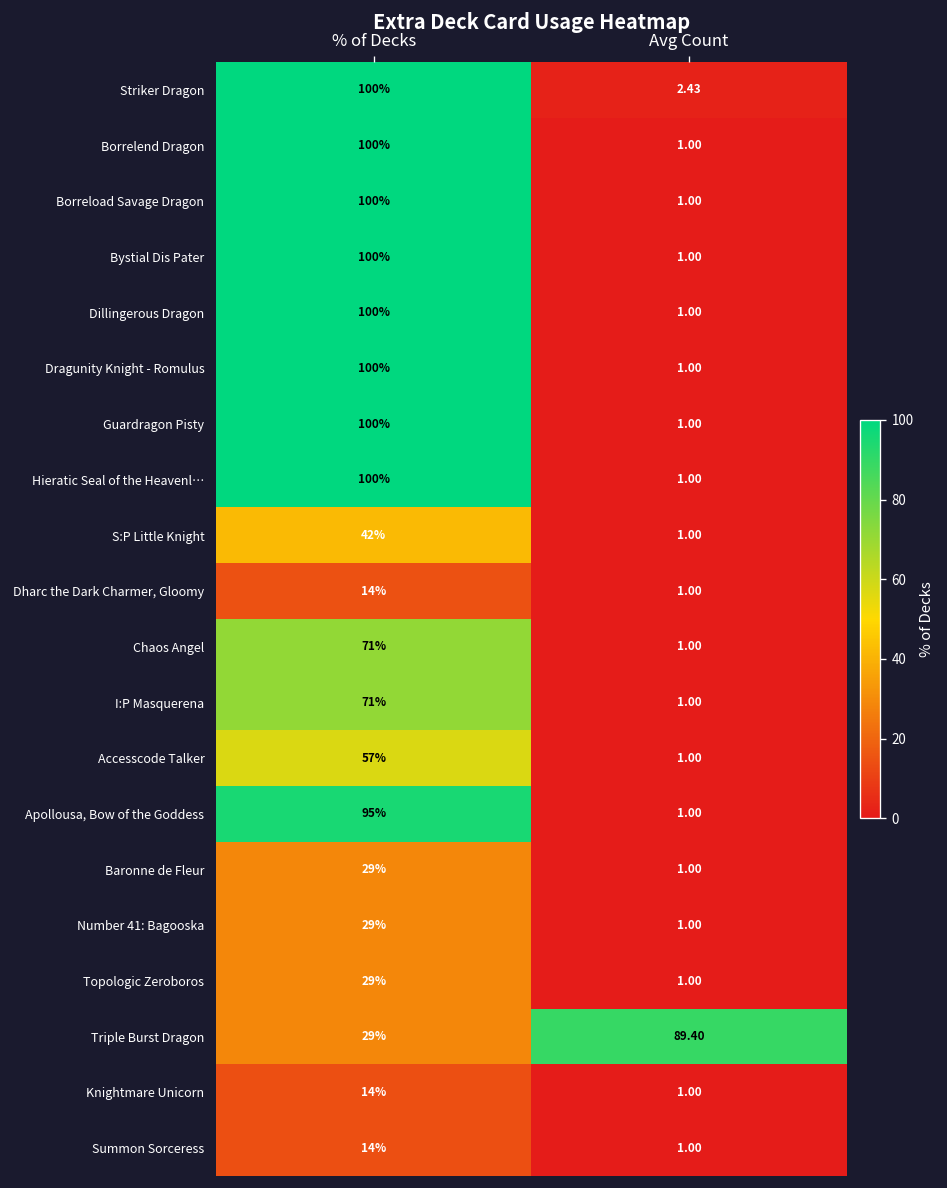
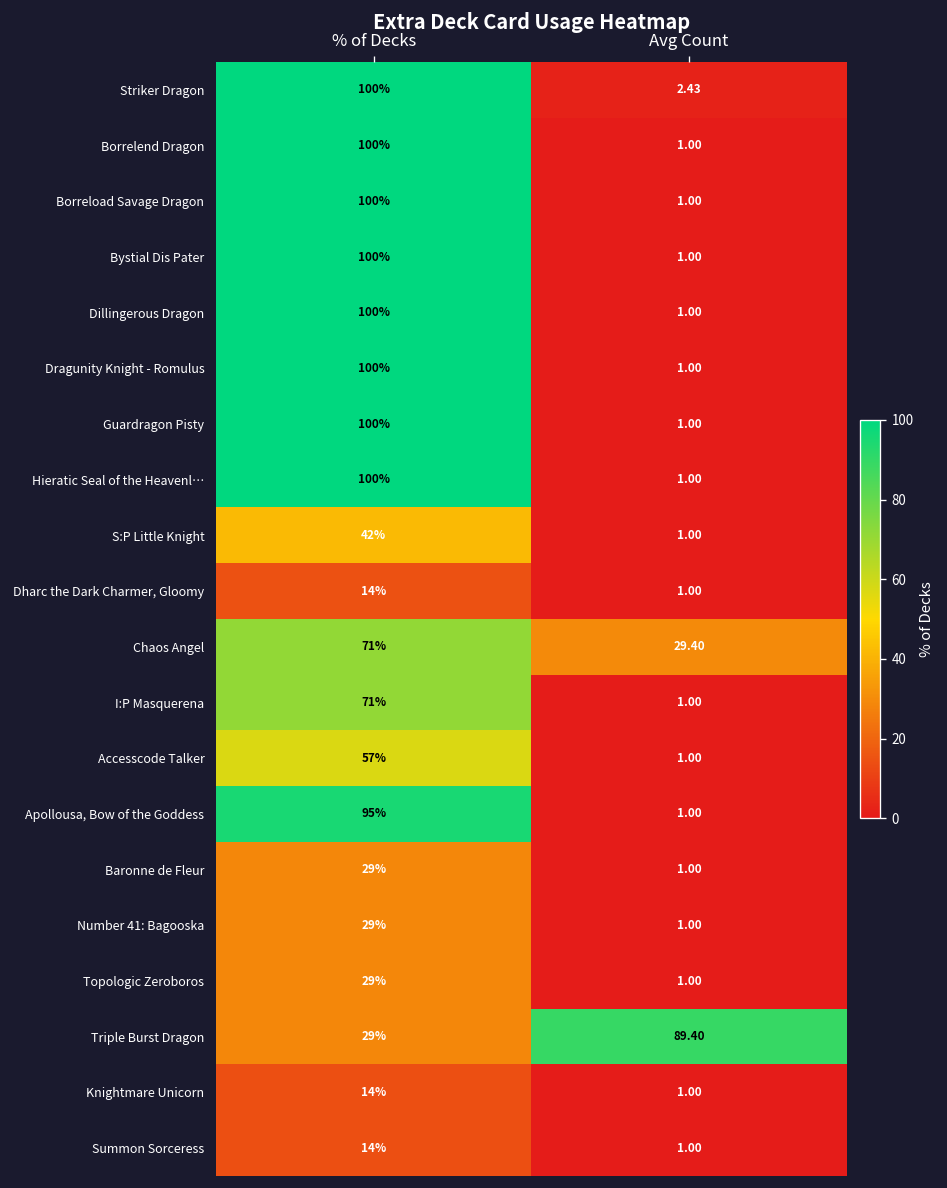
  {
    "Striker Dragon": {
      "% of Decks": "100%",
      "Avg Count": "2.43"
    },
    "Borrelend Dragon": {
      "% of Decks": "100%",
      "Avg Count": "1.00"
    },
    "Borreload Savage Dragon": {
      "% of Decks": "100%",
      "Avg Count": "1.00"
    },
    "Bystial Dis Pater": {
      "% of Decks": "100%",
      "Avg Count": "1.00"
    },
    "Dillingerous Dragon": {
      "% of Decks": "100%",
      "Avg Count": "1.00"
    },
    "Dragunity Knight - Romulus": {
      "% of Decks": "100%",
      "Avg Count": "1.00"
    },
    "Guardragon Pisty": {
      "% of Decks": "100%",
      "Avg Count": "1.00"
    },
    "Hieratic Seal of the Heavenl…": {
      "% of Decks": "100%",
      "Avg Count": "1.00"
    },
    "S:P Little Knight": {
      "% of Decks": "42%",
      "Avg Count": "1.00"
    },
    "Dharc the Dark Charmer, Gloomy": {
      "% of Decks": "14%",
      "Avg Count": "1.00"
    },
    "Chaos Angel": {
      "% of Decks": "71%",
-     "Avg Count": "1.00"
+     "Avg Count": "29.40"
    },
    "I:P Masquerena": {
      "% of Decks": "71%",
      "Avg Count": "1.00"
    },
    "Accesscode Talker": {
      "% of Decks": "57%",
      "Avg Count": "1.00"
    },
    "Apollousa, Bow of the Goddess": {
      "% of Decks": "95%",
      "Avg Count": "1.00"
    },
    "Baronne de Fleur": {
      "% of Decks": "29%",
      "Avg Count": "1.00"
    },
    "Number 41: Bagooska": {
      "% of Decks": "29%",
      "Avg Count": "1.00"
    },
    "Topologic Zeroboros": {
      "% of Decks": "29%",
      "Avg Count": "1.00"
    },
    "Triple Burst Dragon": {
      "% of Decks": "29%",
      "Avg Count": "89.40"
    },
    "Knightmare Unicorn": {
      "% of Decks": "14%",
      "Avg Count": "1.00"
    },
    "Summon Sorceress": {
      "% of Decks": "14%",
      "Avg Count": "1.00"
    }
  }
